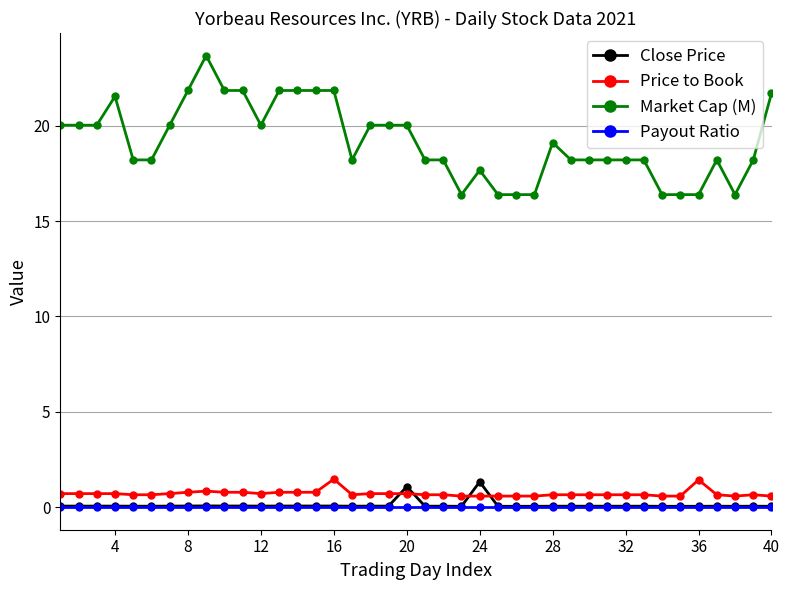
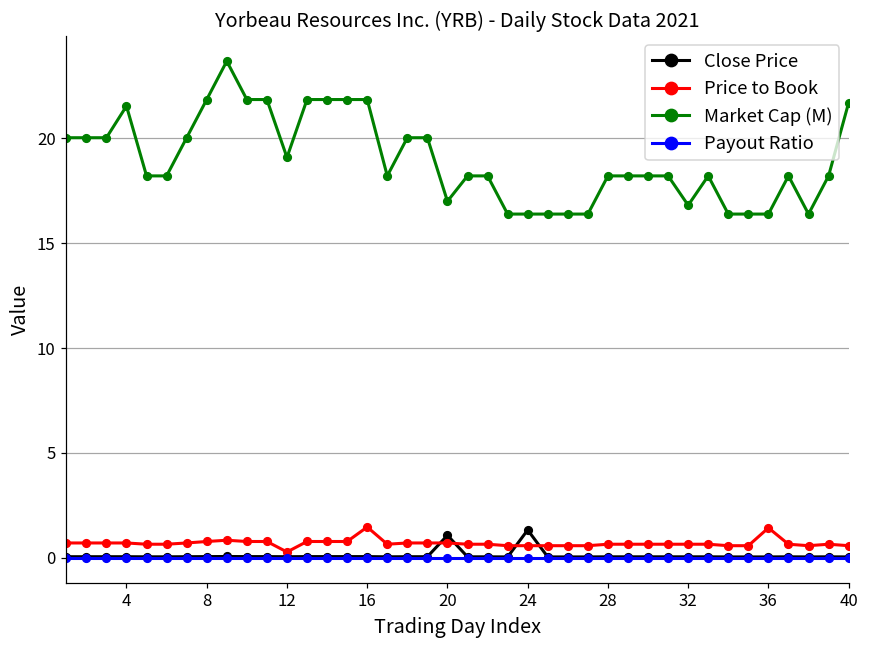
  {
    "Close Price": {
      "20": 1.1,
      "24": 1.3
    },
    "Price to Book": {
      "4": 0.7,
      "8": 0.8,
-     "12": 0.7,
+     "12": 0.3,
      "16": 1.5,
      "20": 0.7,
      "24": 0.6,
      "28": 0.7,
      "32": 0.7,
      "36": 1.4,
      "40": 0.6
    },
    "Market Cap (M)": {
      "4": 21.5,
      "8": 21.9,
-     "12": 20.0,
+     "12": 19.1,
      "16": 21.9,
-     "20": 20.0,
-     "24": 17.7,
-     "28": 19.1,
-     "32": 18.2,
+     "20": 17.0,
+     "24": 16.4,
+     "28": 18.2,
+     "32": 16.8,
      "36": 16.4,
      "40": 21.7
    },
    "Payout Ratio": {
      "20": 0.0,
      "24": 0.0
    }
  }
